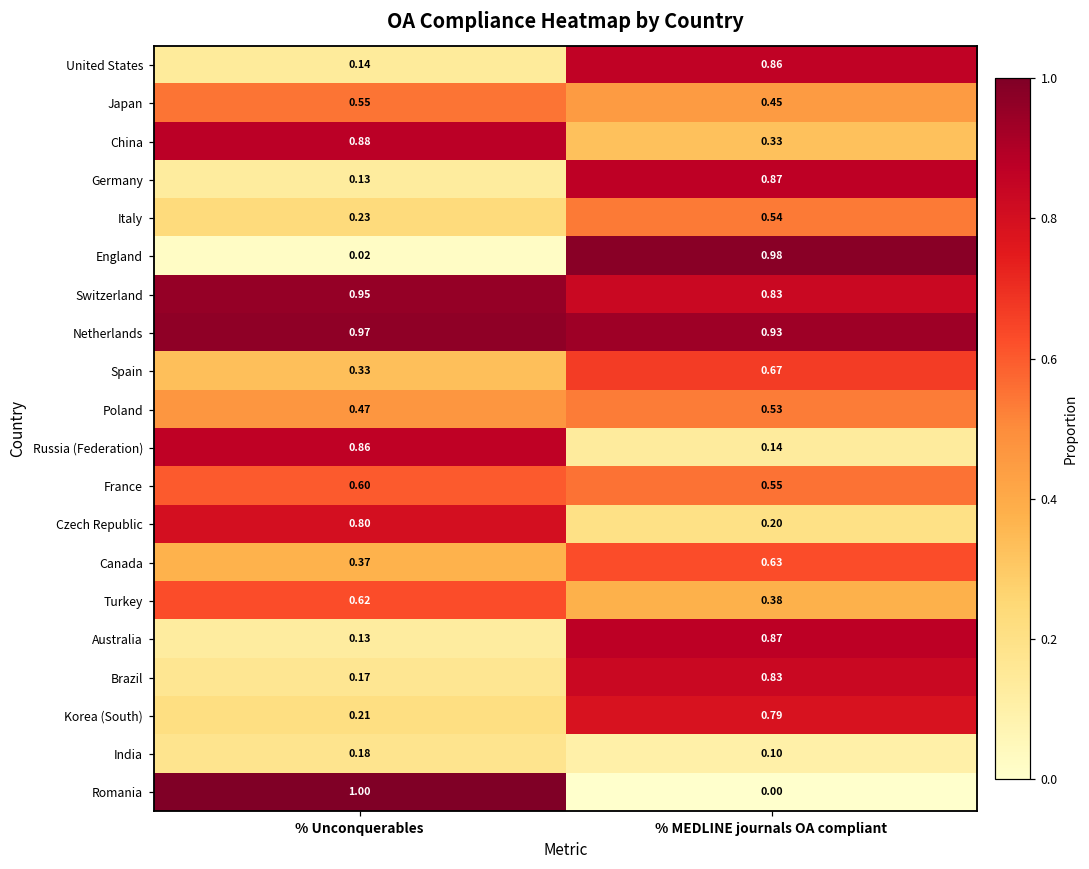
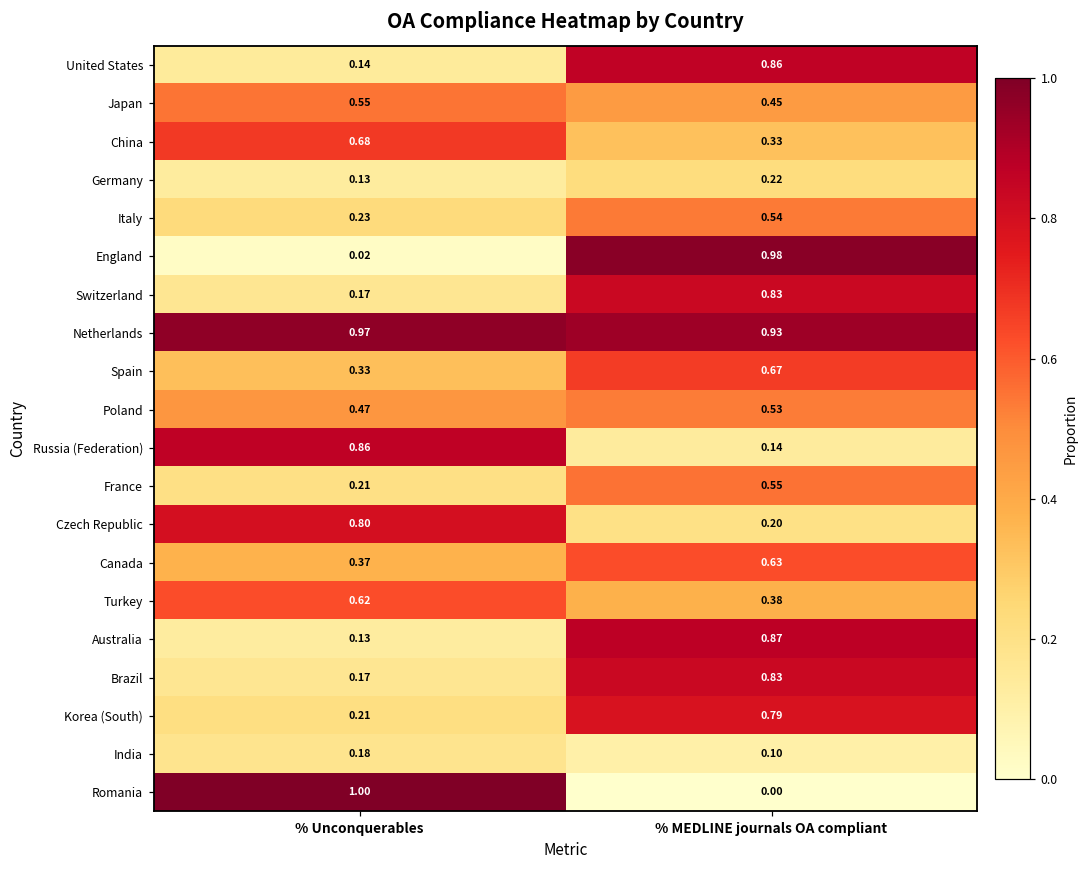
  {
    "United States": {
      "% Unconquerables": 0.14,
      "% MEDLINE journals OA compliant": 0.86
    },
    "Japan": {
      "% Unconquerables": 0.55,
      "% MEDLINE journals OA compliant": 0.45
    },
    "China": {
-     "% Unconquerables": 0.88,
+     "% Unconquerables": 0.68,
      "% MEDLINE journals OA compliant": 0.33
    },
    "Germany": {
      "% Unconquerables": 0.13,
-     "% MEDLINE journals OA compliant": 0.87
+     "% MEDLINE journals OA compliant": 0.22
    },
    "Italy": {
      "% Unconquerables": 0.23,
      "% MEDLINE journals OA compliant": 0.54
    },
    "England": {
      "% Unconquerables": 0.02,
      "% MEDLINE journals OA compliant": 0.98
    },
    "Switzerland": {
-     "% Unconquerables": 0.95,
+     "% Unconquerables": 0.17,
      "% MEDLINE journals OA compliant": 0.83
    },
    "Netherlands": {
      "% Unconquerables": 0.97,
      "% MEDLINE journals OA compliant": 0.93
    },
    "Spain": {
      "% Unconquerables": 0.33,
      "% MEDLINE journals OA compliant": 0.67
    },
    "Poland": {
      "% Unconquerables": 0.47,
      "% MEDLINE journals OA compliant": 0.53
    },
    "Russia (Federation)": {
      "% Unconquerables": 0.86,
      "% MEDLINE journals OA compliant": 0.14
    },
    "France": {
-     "% Unconquerables": 0.60,
+     "% Unconquerables": 0.21,
      "% MEDLINE journals OA compliant": 0.55
    },
    "Czech Republic": {
      "% Unconquerables": 0.80,
      "% MEDLINE journals OA compliant": 0.20
    },
    "Canada": {
      "% Unconquerables": 0.37,
      "% MEDLINE journals OA compliant": 0.63
    },
    "Turkey": {
      "% Unconquerables": 0.62,
      "% MEDLINE journals OA compliant": 0.38
    },
    "Australia": {
      "% Unconquerables": 0.13,
      "% MEDLINE journals OA compliant": 0.87
    },
    "Brazil": {
      "% Unconquerables": 0.17,
      "% MEDLINE journals OA compliant": 0.83
    },
    "Korea (South)": {
      "% Unconquerables": 0.21,
      "% MEDLINE journals OA compliant": 0.79
    },
    "India": {
      "% Unconquerables": 0.18,
      "% MEDLINE journals OA compliant": 0.10
    },
    "Romania": {
      "% Unconquerables": 1.00,
      "% MEDLINE journals OA compliant": 0.00
    }
  }
